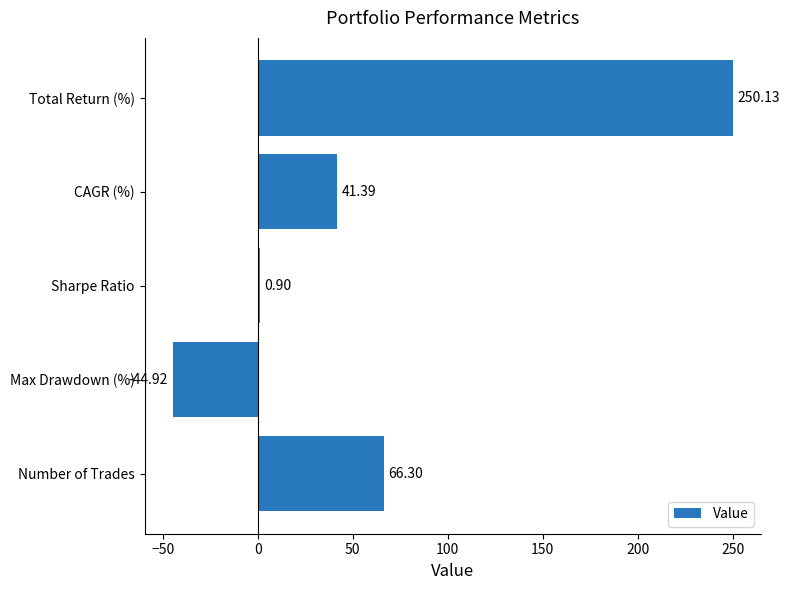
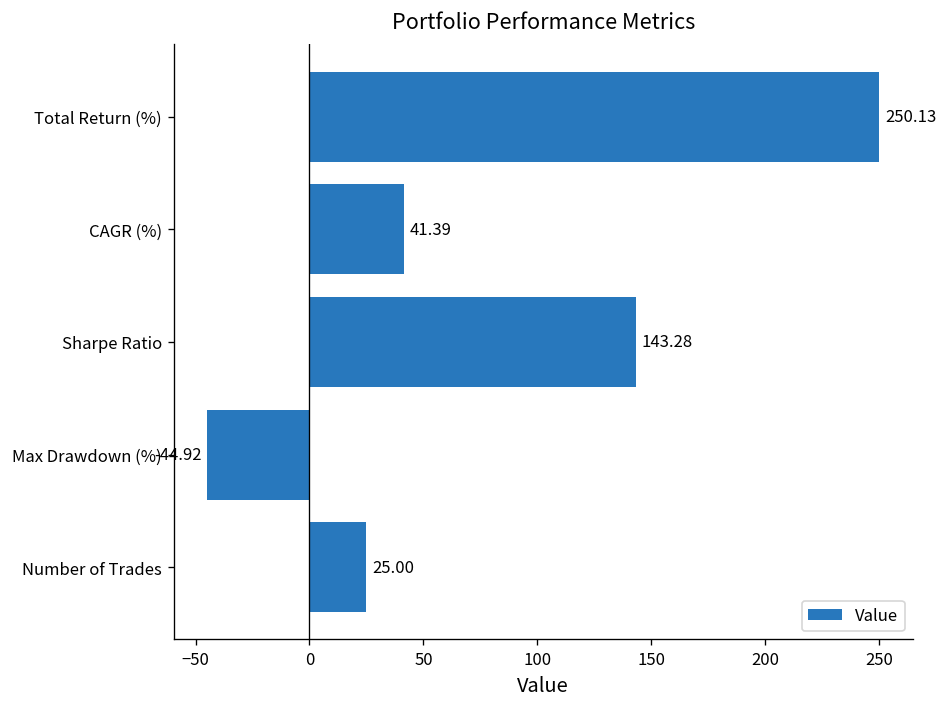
  {
    "Total Return (%)": 250.13,
    "CAGR (%)": 41.39,
-   "Sharpe Ratio": 0.90,
+   "Sharpe Ratio": 143.28,
    "Max Drawdown (%)": -44.92,
-   "Number of Trades": 66.30
+   "Number of Trades": 25.00
  }
